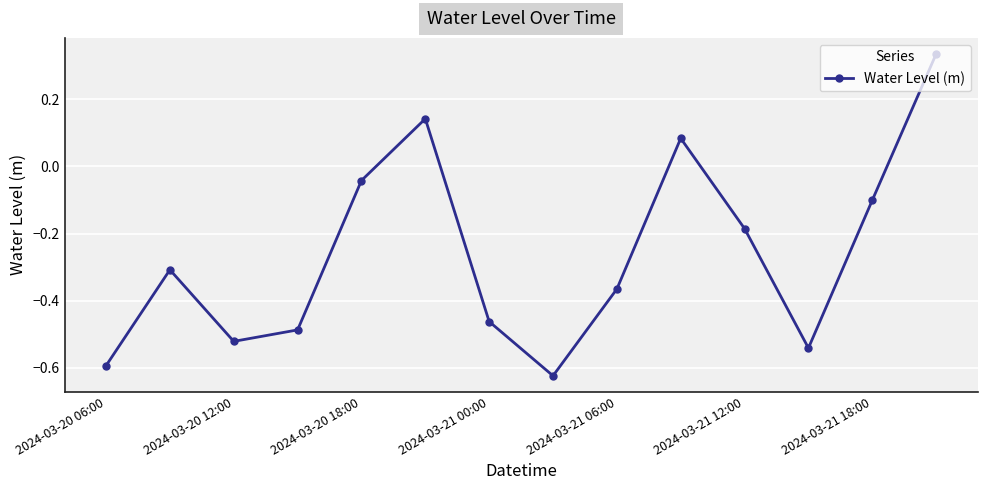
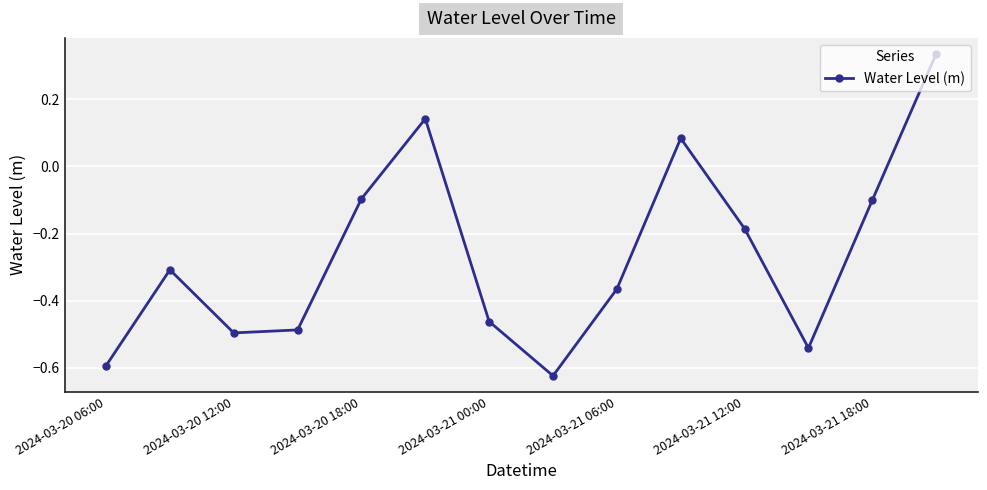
  {
    "2024-03-20 06:00": -0.59,
-   "2024-03-20 12:00": -0.52,
-   "2024-03-20 18:00": -0.04,
+   "2024-03-20 12:00": -0.50,
+   "2024-03-20 18:00": -0.10,
    "2024-03-21 00:00": -0.46,
    "2024-03-21 06:00": -0.37,
    "2024-03-21 12:00": -0.19,
    "2024-03-21 18:00": -0.10
  }
